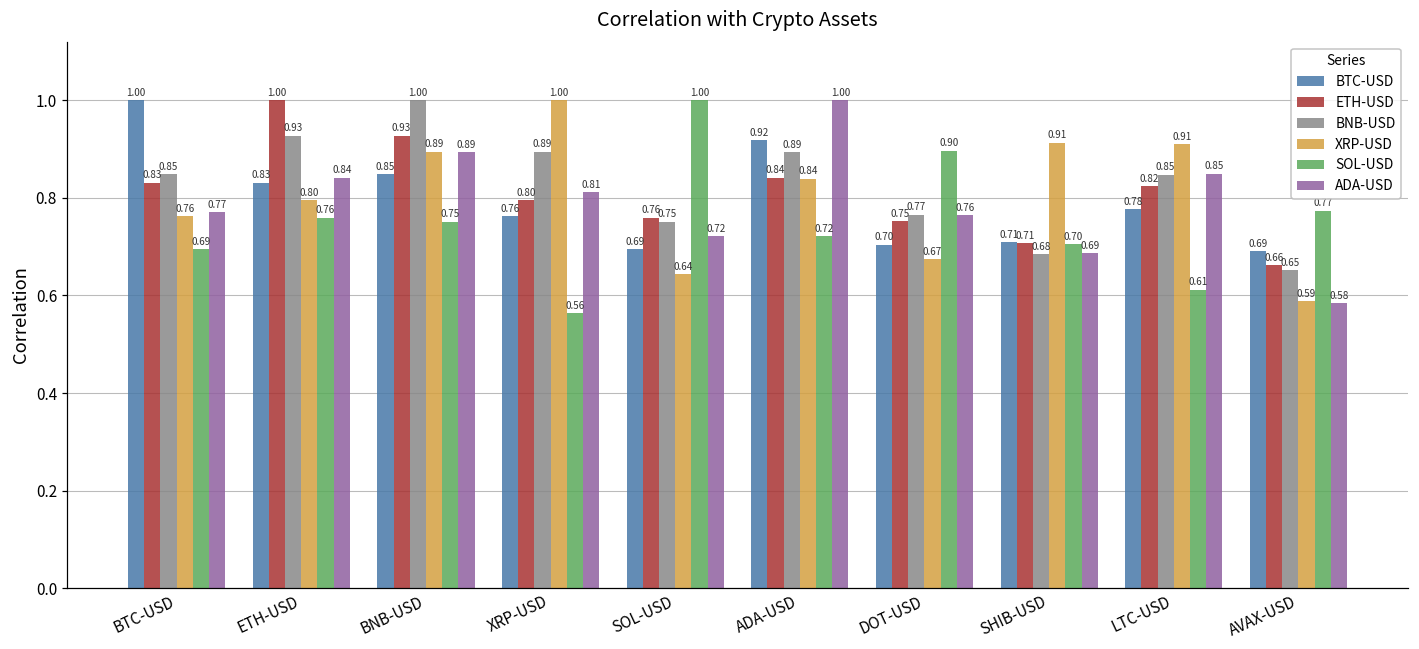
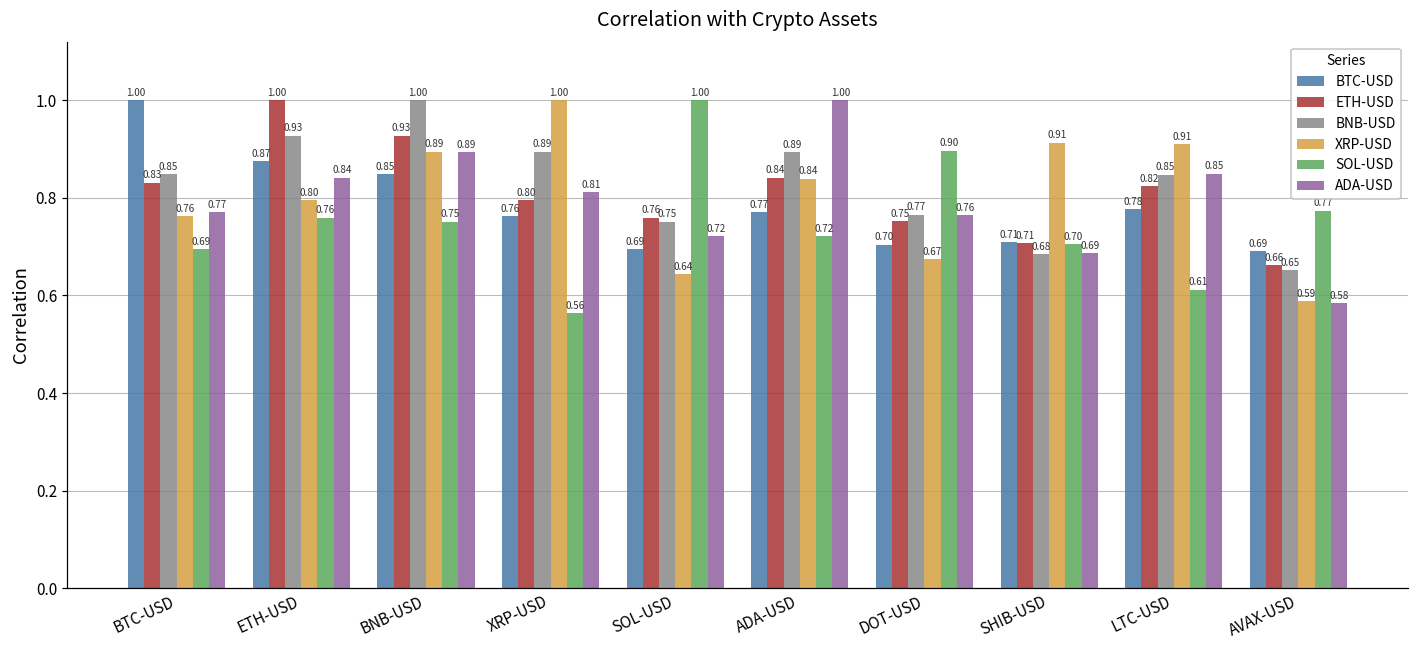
  {
    "BTC-USD": {
      "BTC-USD": 1.00,
-     "ETH-USD": 0.83,
+     "ETH-USD": 0.87,
      "BNB-USD": 0.85,
      "XRP-USD": 0.76,
      "SOL-USD": 0.69,
-     "ADA-USD": 0.92,
+     "ADA-USD": 0.77,
      "DOT-USD": 0.70,
      "SHIB-USD": 0.71,
      "LTC-USD": 0.78,
      "AVAX-USD": 0.69
    },
    "ETH-USD": {
      "BTC-USD": 0.83,
      "ETH-USD": 1.00,
      "BNB-USD": 0.93,
      "XRP-USD": 0.80,
      "SOL-USD": 0.76,
      "ADA-USD": 0.84,
      "DOT-USD": 0.75,
      "SHIB-USD": 0.71,
      "LTC-USD": 0.82,
      "AVAX-USD": 0.66
    },
    "XRP-USD": {
      "BTC-USD": 0.76,
      "ETH-USD": 0.80,
      "BNB-USD": 0.89,
      "XRP-USD": 1.00,
      "SOL-USD": 0.64,
      "ADA-USD": 0.84,
      "DOT-USD": 0.67,
      "SHIB-USD": 0.91,
      "LTC-USD": 0.91,
      "AVAX-USD": 0.59
    },
    "SOL-USD": {
      "BTC-USD": 0.69,
      "ETH-USD": 0.76,
      "BNB-USD": 0.75,
      "XRP-USD": 0.56,
      "SOL-USD": 1.00,
      "ADA-USD": 0.72,
      "DOT-USD": 0.90,
      "SHIB-USD": 0.70,
      "LTC-USD": 0.61
    }
  }
